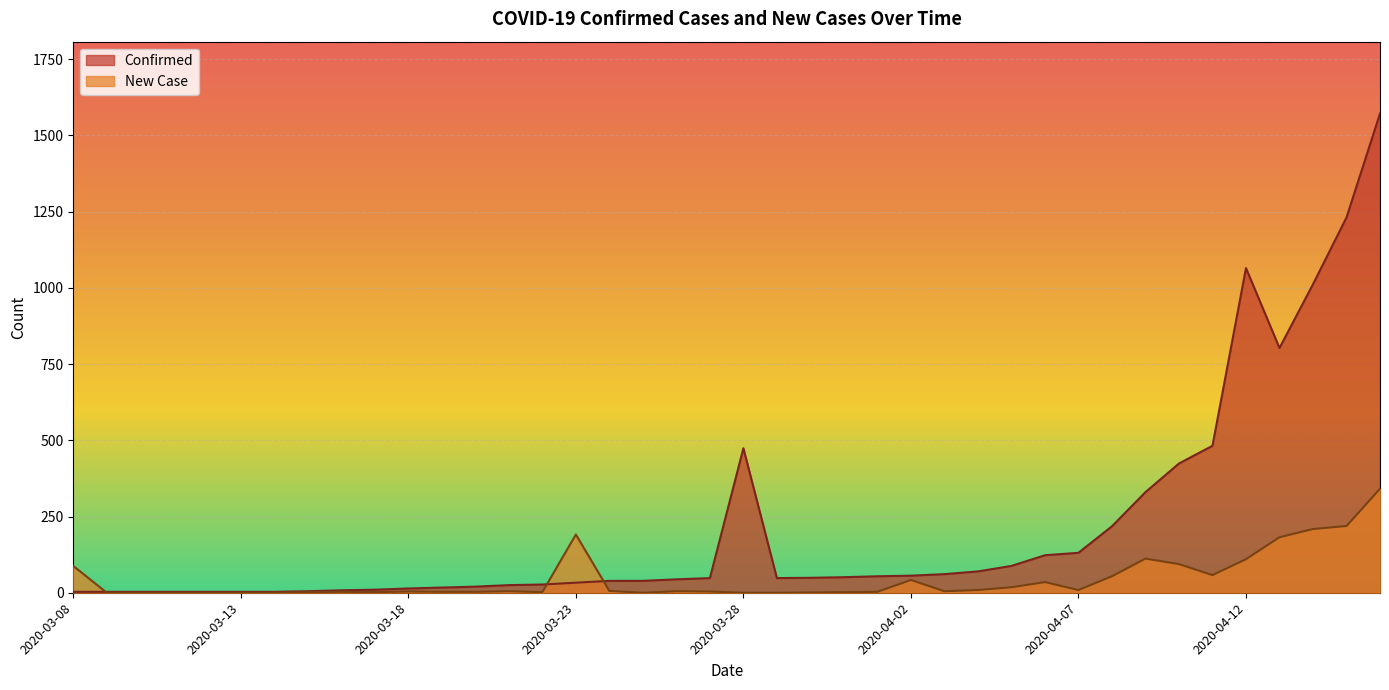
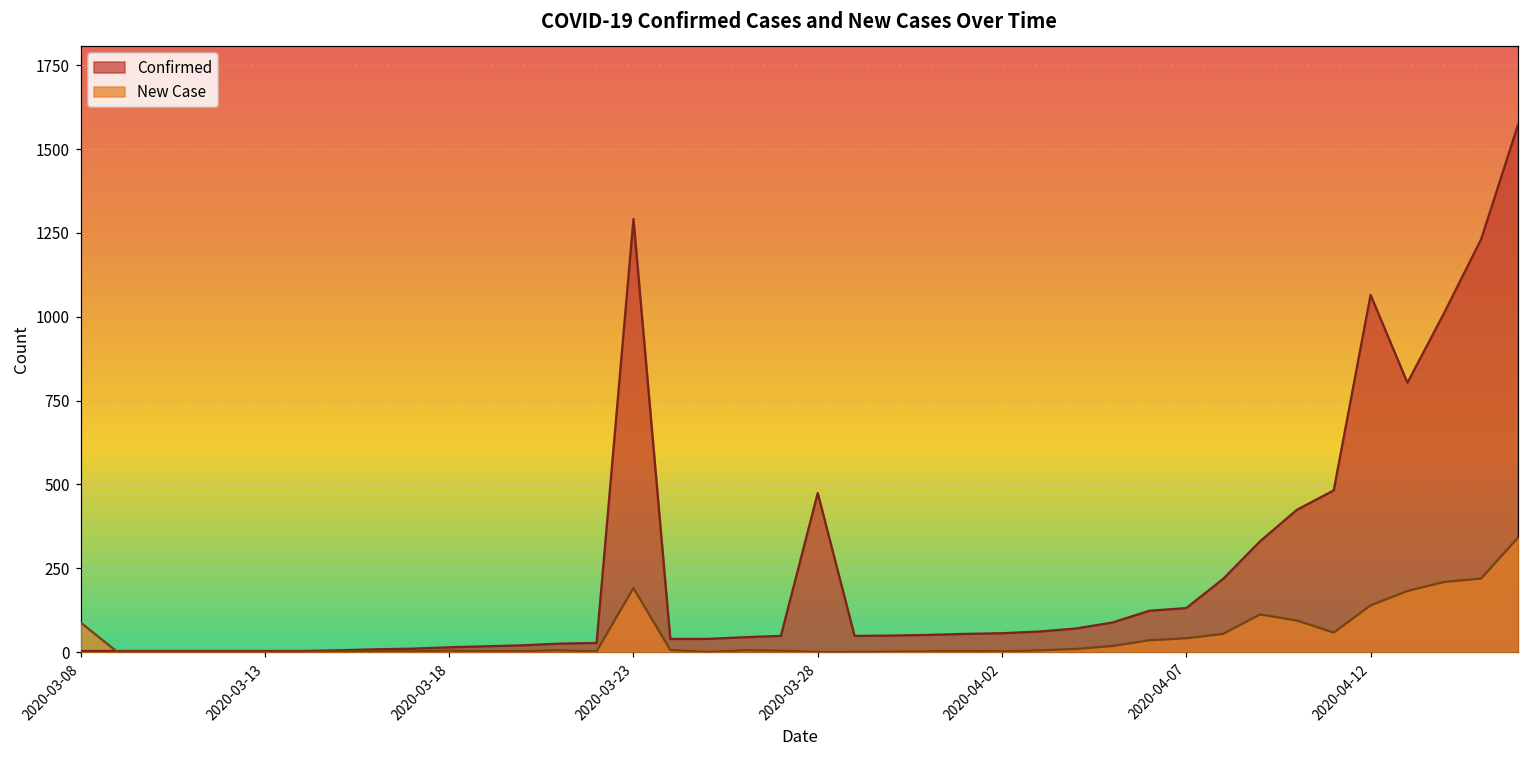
  {
    "Confirmed": {
      "2020-03-08": 0,
      "2020-03-18": 10,
-     "2020-03-23": 30,
+     "2020-03-23": 1290,
      "2020-03-28": 470,
      "2020-04-02": 60,
      "2020-04-07": 130,
      "2020-04-12": 1070
    },
    "New Case": {
      "2020-03-08": 90,
      "2020-03-18": 0,
      "2020-03-23": 190,
      "2020-03-28": 0,
-     "2020-04-02": 40,
-     "2020-04-07": 10,
-     "2020-04-12": 110
+     "2020-04-02": 0,
+     "2020-04-07": 40,
+     "2020-04-12": 140
    }
  }
